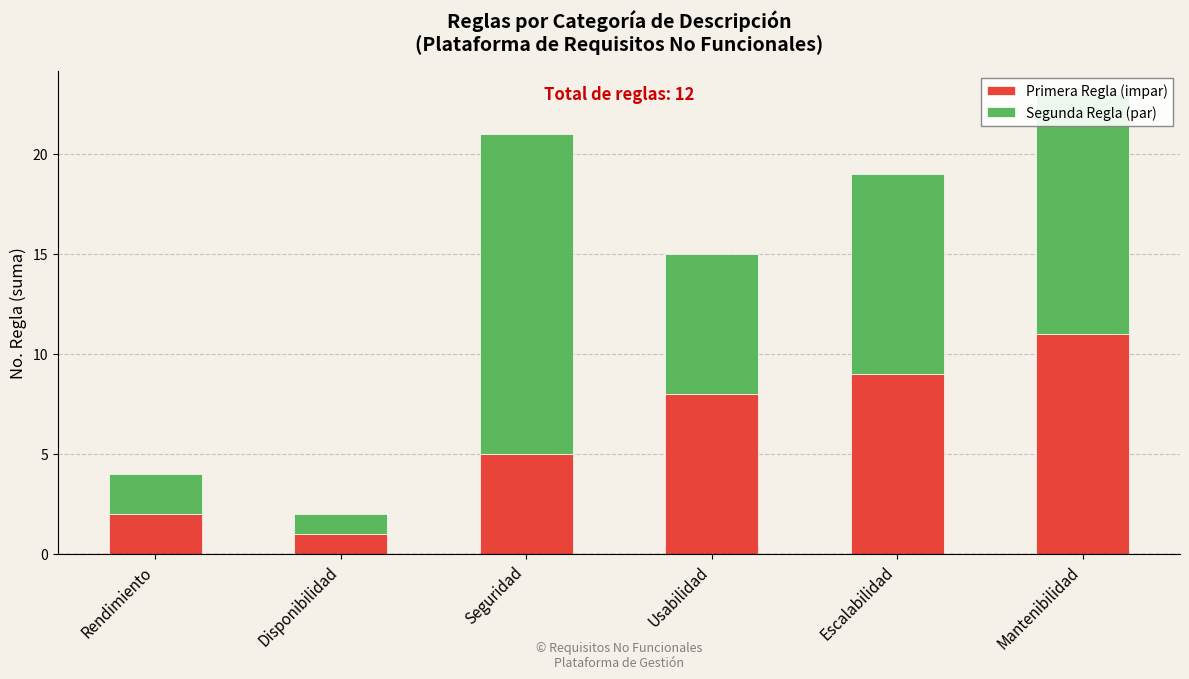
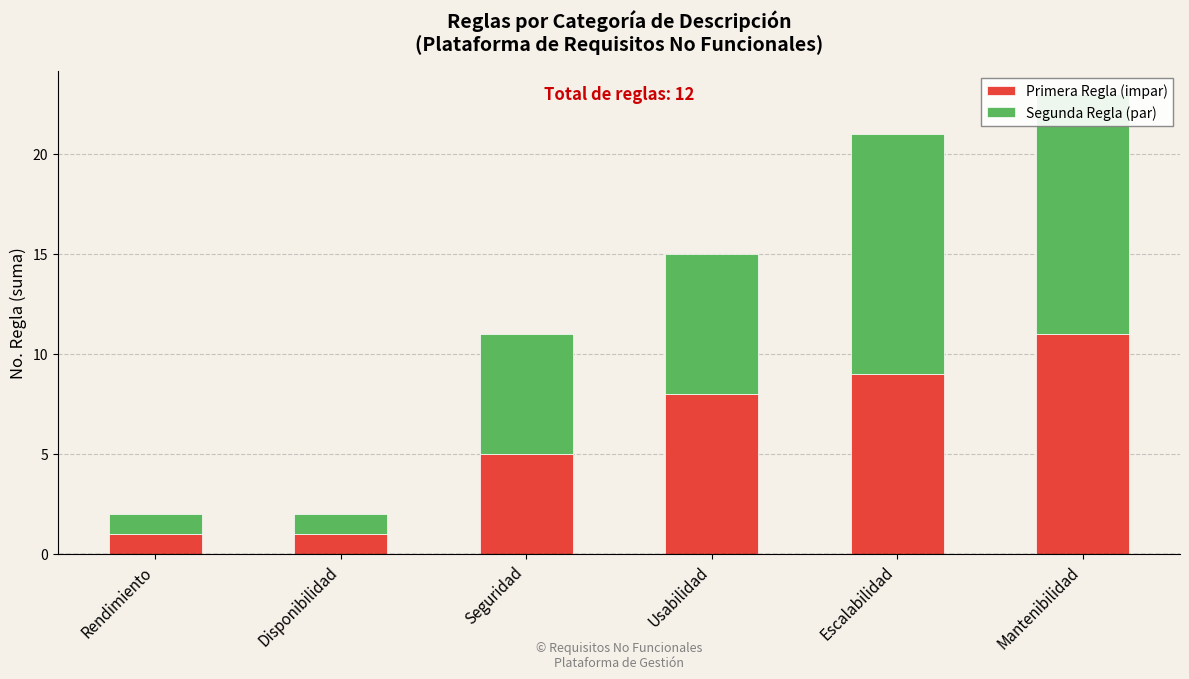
  {
    "Primera Regla (impar)": {
-     "Rendimiento": 2,
+     "Rendimiento": 1,
      "Disponibilidad": 1,
      "Seguridad": 5,
      "Usabilidad": 8,
      "Escalabilidad": 9,
      "Mantenibilidad": 11
    },
    "Segunda Regla (par)": {
-     "Rendimiento": 2,
+     "Rendimiento": 1,
      "Disponibilidad": 1,
-     "Seguridad": 16,
+     "Seguridad": 6,
      "Usabilidad": 7,
-     "Escalabilidad": 10
+     "Escalabilidad": 12
    }
  }
